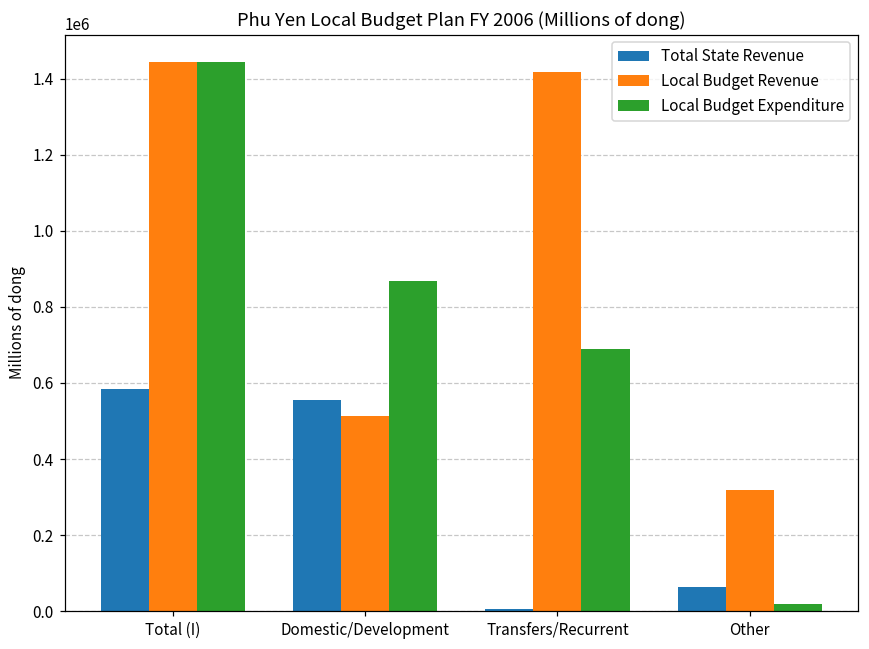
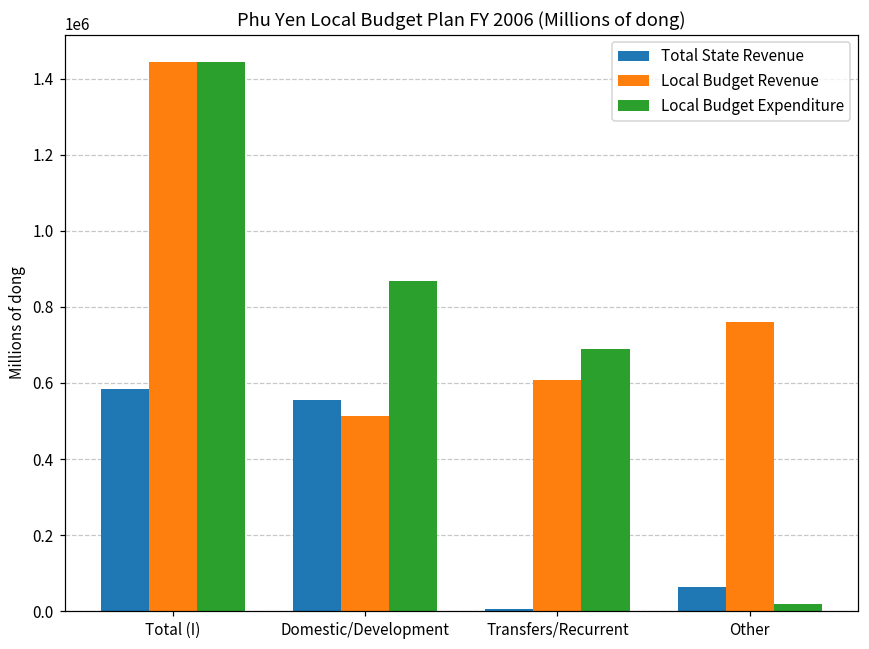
  {
    "Total State Revenue": {
      "Total (I)": 590000,
      "Domestic/Development": 550000,
      "Other": 70000
    },
    "Local Budget Revenue": {
      "Total (I)": 1440000,
      "Domestic/Development": 510000,
-     "Transfers/Recurrent": 1420000,
-     "Other": 320000
+     "Transfers/Recurrent": 610000,
+     "Other": 760000
    },
    "Local Budget Expenditure": {
      "Total (I)": 1440000,
      "Domestic/Development": 870000,
      "Transfers/Recurrent": 690000,
      "Other": 20000
    }
  }
